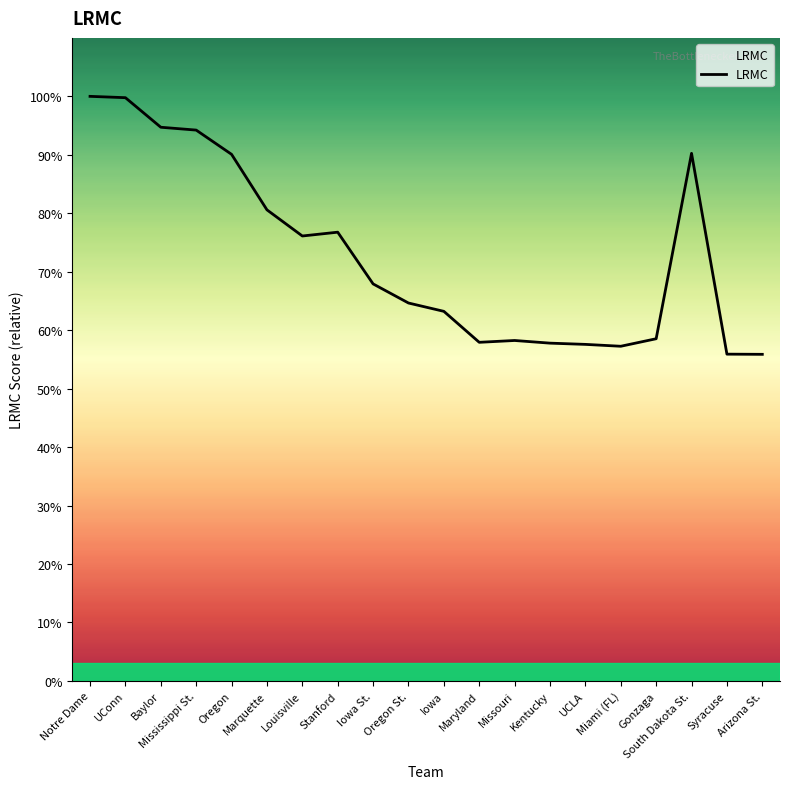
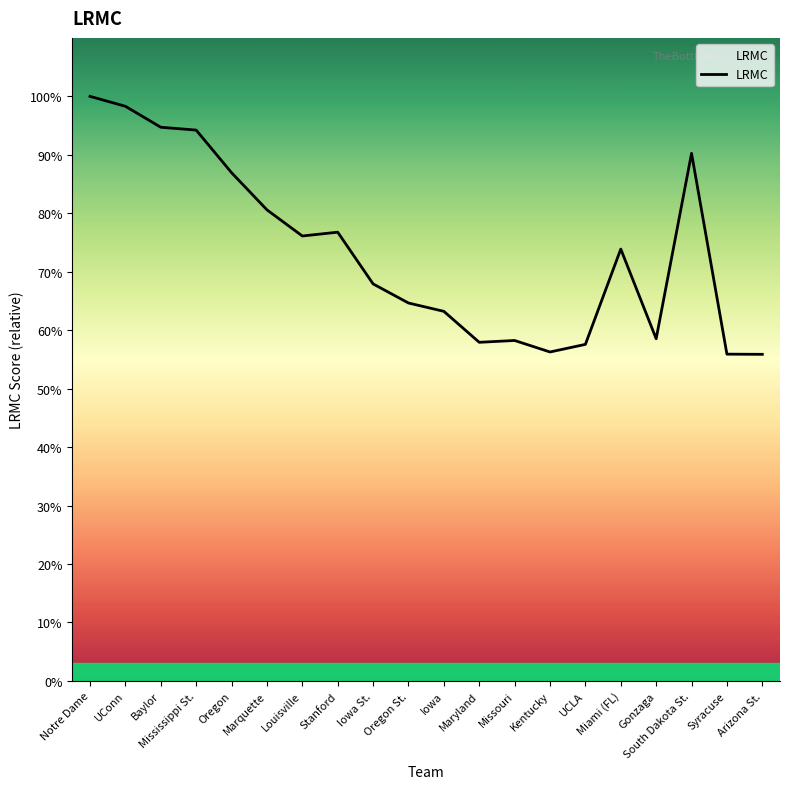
  {
    "Notre Dame": "100%",
-   "UConn": "100%",
+   "UConn": "98%",
    "Baylor": "95%",
    "Mississippi St.": "94%",
-   "Oregon": "90%",
+   "Oregon": "87%",
    "Marquette": "81%",
    "Louisville": "76%",
    "Stanford": "77%",
    "Iowa St.": "68%",
    "Oregon St.": "65%",
    "Iowa": "63%",
    "Maryland": "58%",
    "Missouri": "58%",
-   "Kentucky": "58%",
+   "Kentucky": "56%",
    "UCLA": "58%",
-   "Miami (FL)": "57%",
+   "Miami (FL)": "74%",
    "Gonzaga": "59%",
    "South Dakota St.": "90%",
    "Syracuse": "56%",
    "Arizona St.": "56%"
  }
